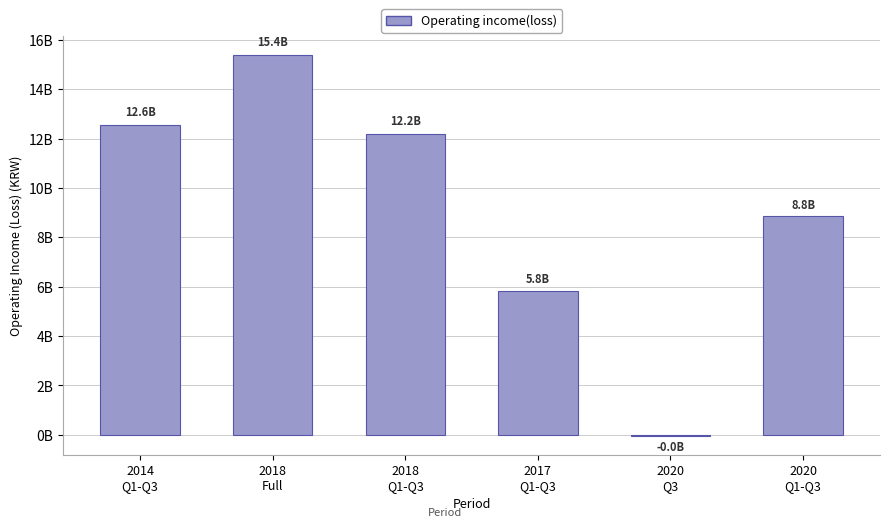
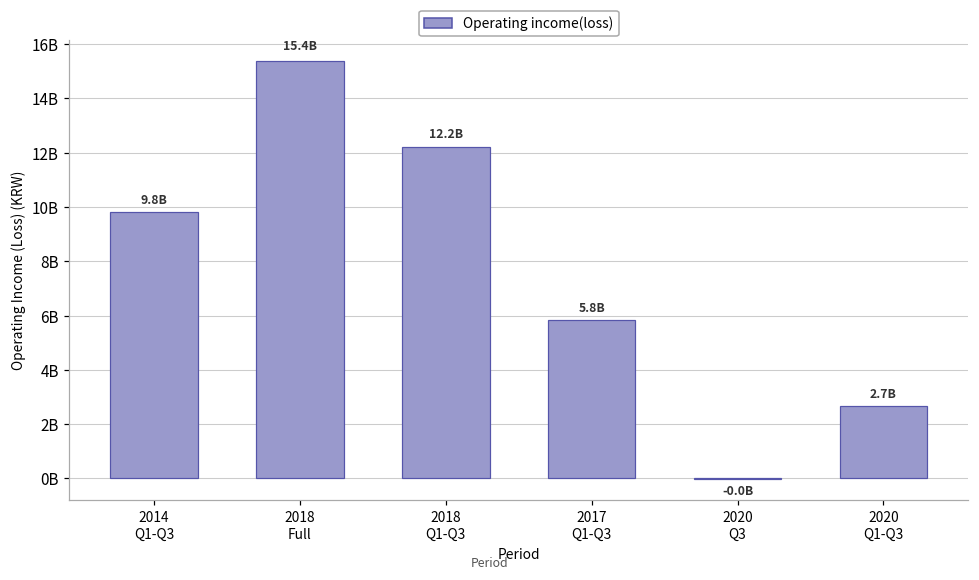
  {
-   "2014 Q1-Q3": "12.6B",
+   "2014 Q1-Q3": "9.8B",
    "2018 Full": "15.4B",
    "2018 Q1-Q3": "12.2B",
    "2017 Q1-Q3": "5.8B",
-   "2020 Q1-Q3": "8.8B"
+   "2020 Q1-Q3": "2.7B"
  }
